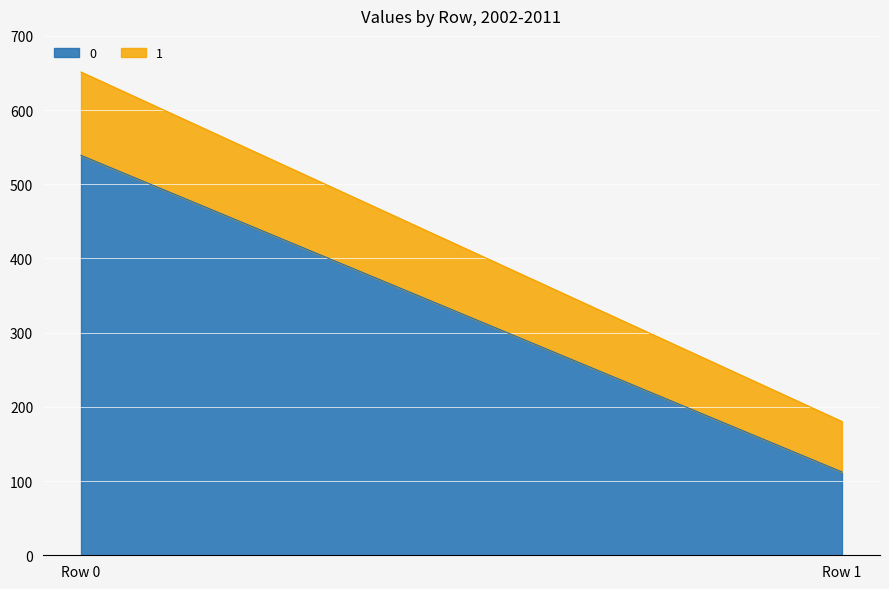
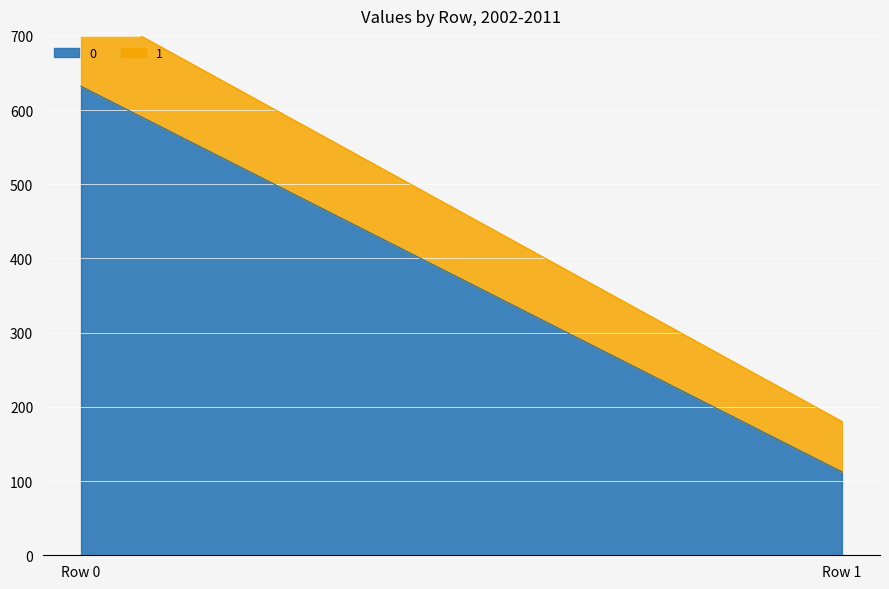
  {
    "0": {
-     "Row 0": 540,
+     "Row 0": 630,
      "Row 1": 110
    },
    "1": {
      "Row 1": 70
    }
  }
